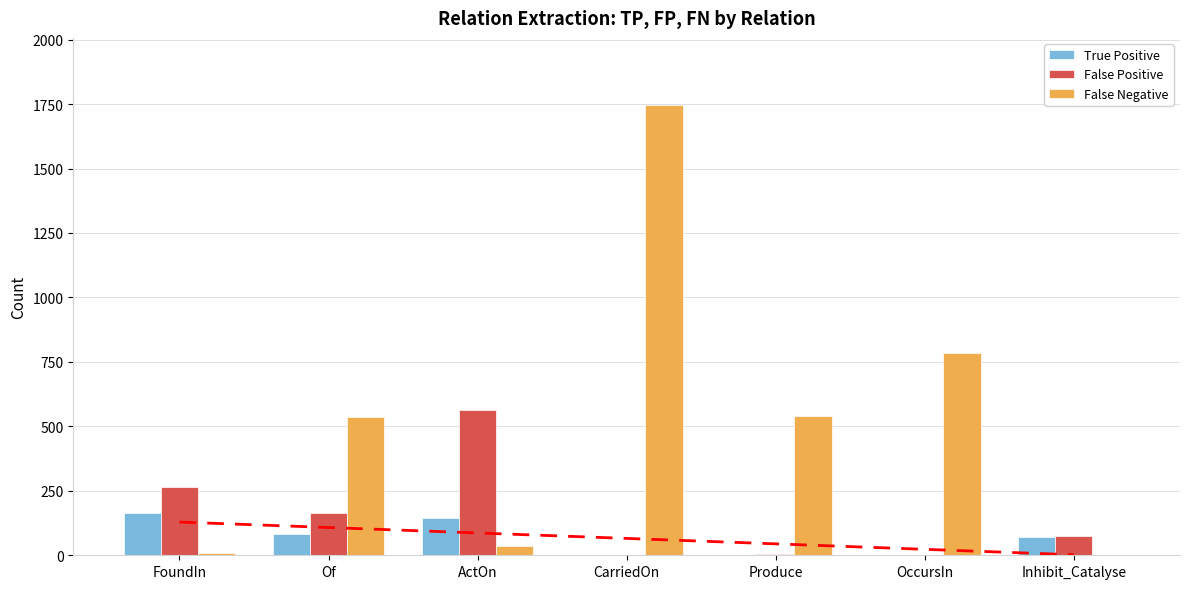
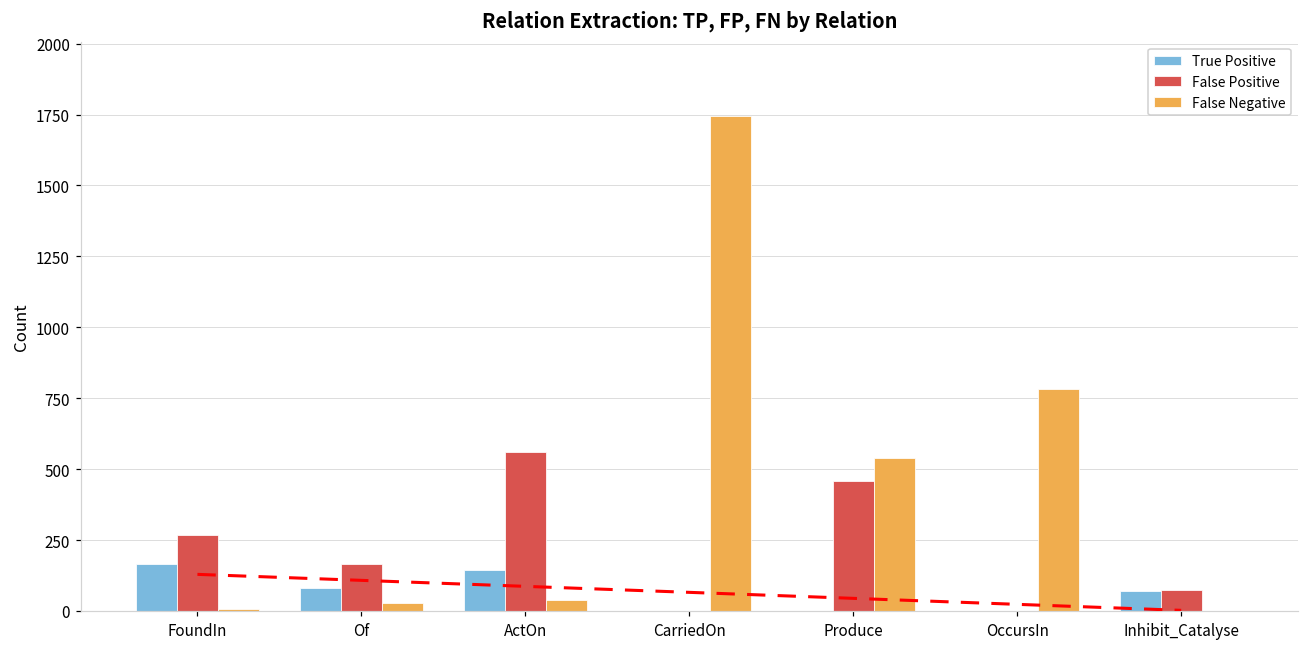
  {
    "True Positive": {
      "FoundIn": 160,
      "Of": 80,
      "ActOn": 140,
      "CarriedOn": 0,
      "Produce": 0,
      "OccursIn": 0,
      "Inhibit_Catalyse": 70
    },
    "False Positive": {
      "FoundIn": 270,
      "Of": 160,
      "ActOn": 560,
      "CarriedOn": 0,
-     "Produce": 10,
+     "Produce": 460,
      "OccursIn": 0,
      "Inhibit_Catalyse": 70
    },
    "False Negative": {
-     "Of": 540,
+     "Of": 30,
      "ActOn": 40,
      "CarriedOn": 1750,
      "Produce": 540,
      "OccursIn": 780,
      "Inhibit_Catalyse": 0
    }
  }
